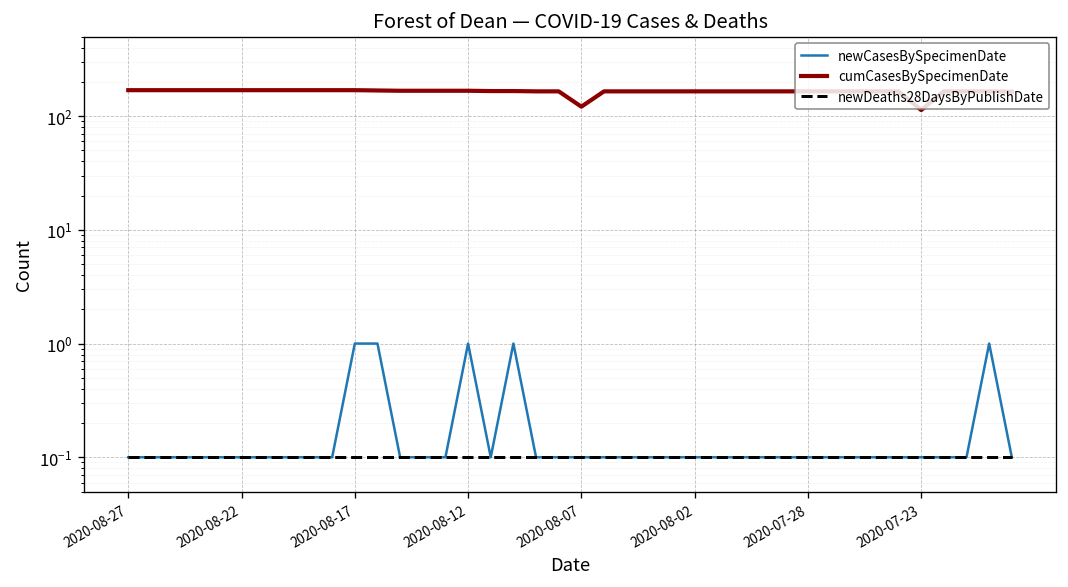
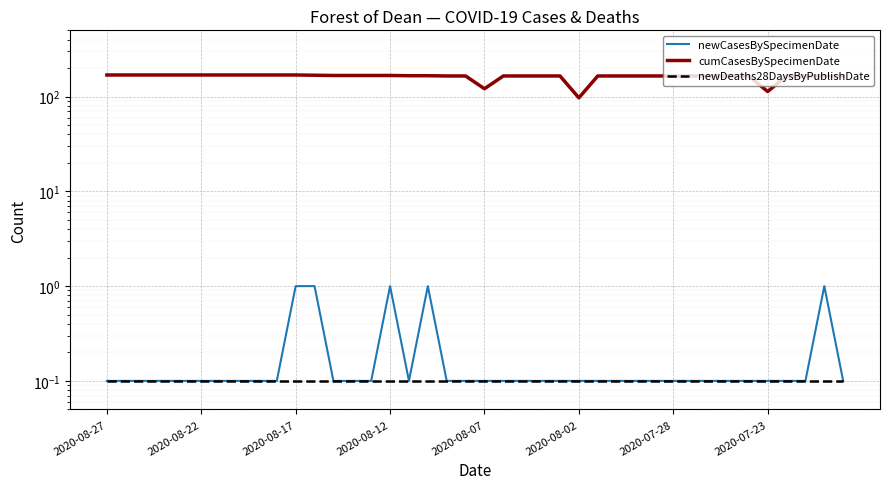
  {
    "newCasesBySpecimenDate": {
      "2020-08-17": 1,
      "2020-08-12": 1
    },
    "cumCasesBySpecimenDate": {
      "2020-08-27": 170,
      "2020-08-22": 170,
      "2020-08-17": 170,
      "2020-08-12": 170,
      "2020-08-07": 120,
-     "2020-08-02": 170,
+     "2020-08-02": 100,
      "2020-07-23": 110
    },
    "newDeaths28DaysByPublishDate": {
      "2020-08-17": 0.10,
      "2020-08-12": 0.10
    }
  }
